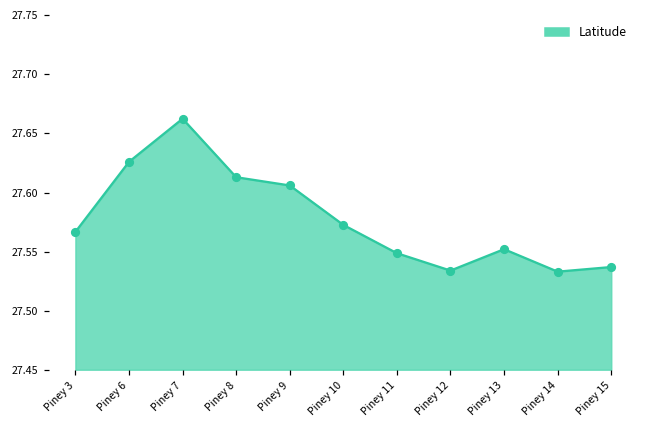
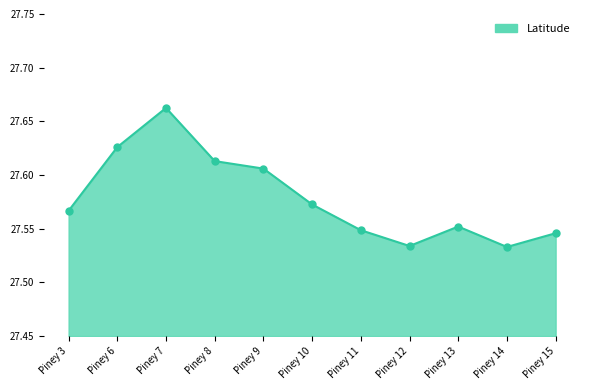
  {
    "Piney 3": 27.567,
    "Piney 6": 27.626,
    "Piney 7": 27.663,
    "Piney 8": 27.613,
    "Piney 9": 27.606,
    "Piney 10": 27.573,
    "Piney 11": 27.549,
    "Piney 12": 27.534,
    "Piney 13": 27.552,
    "Piney 14": 27.533,
-   "Piney 15": 27.537
+   "Piney 15": 27.546
  }
